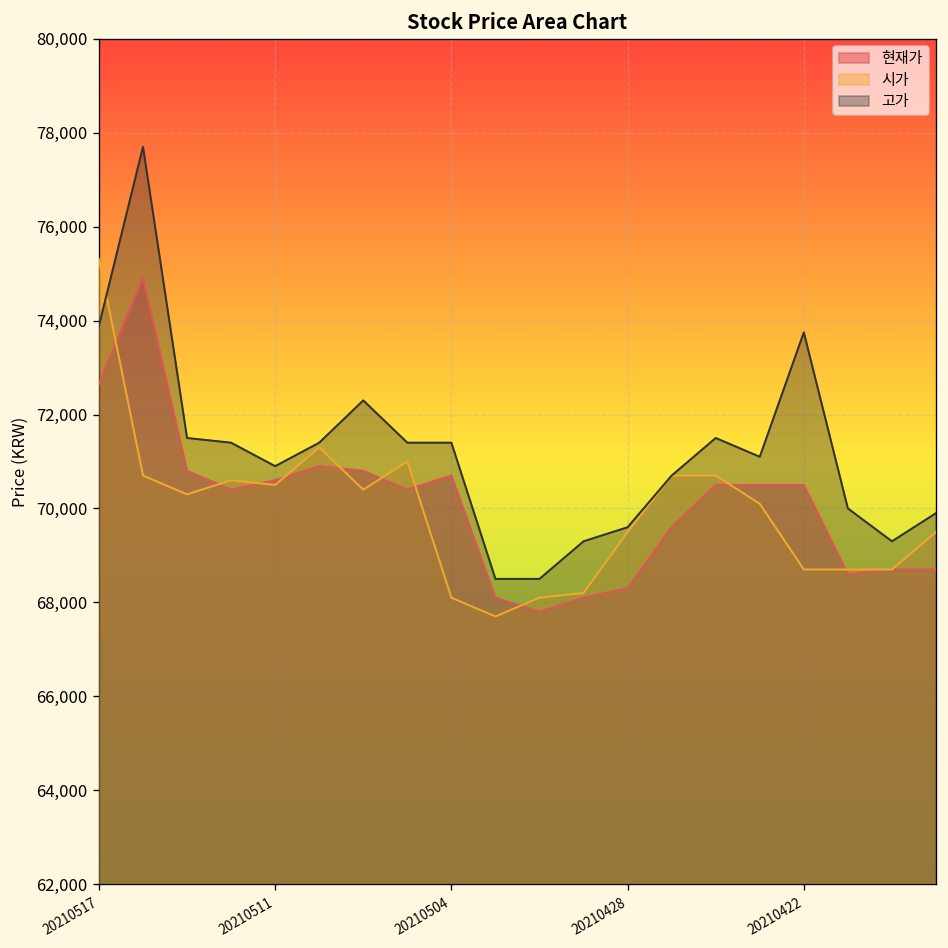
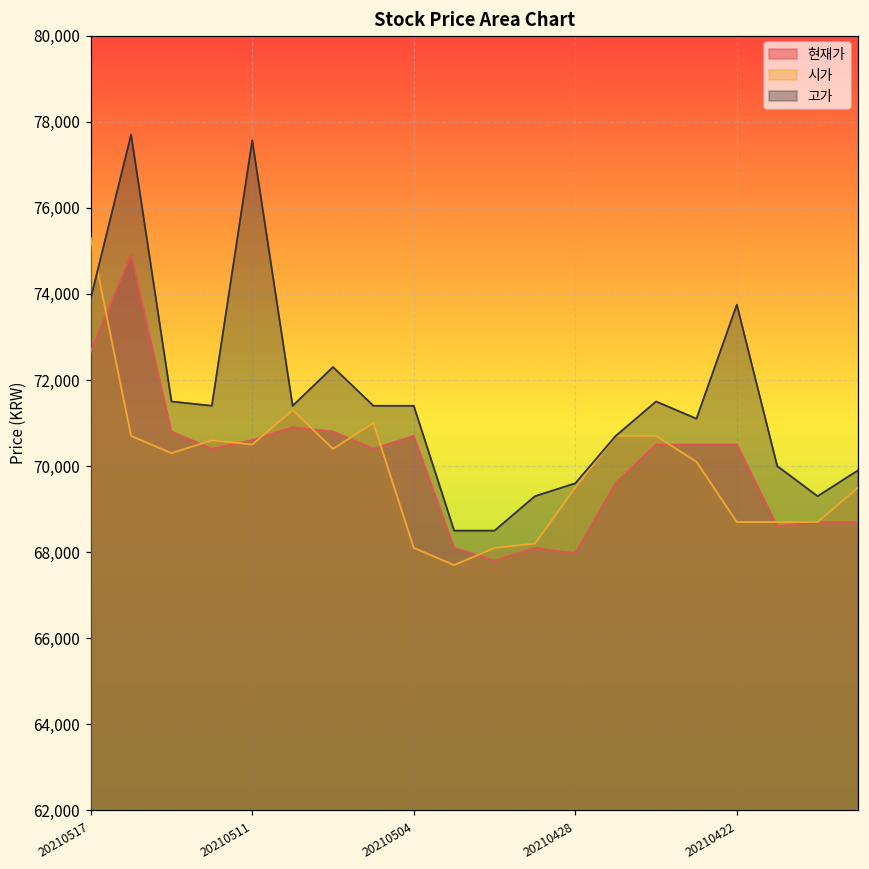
  {
    "현재가": {
      "20210517": "72,700",
      "20210511": "70,600",
      "20210504": "70,700",
-     "20210428": "68,300",
+     "20210428": "68,000",
      "20210422": "70,500"
    },
    "시가": {
      "20210517": "75,300",
      "20210511": "70,500",
      "20210504": "68,100",
      "20210428": "69,500",
      "20210422": "68,700"
    },
    "고가": {
      "20210517": "73,900",
-     "20210511": "70,900",
+     "20210511": "77,600",
      "20210504": "71,400",
      "20210428": "69,600",
      "20210422": "73,700"
    }
  }
